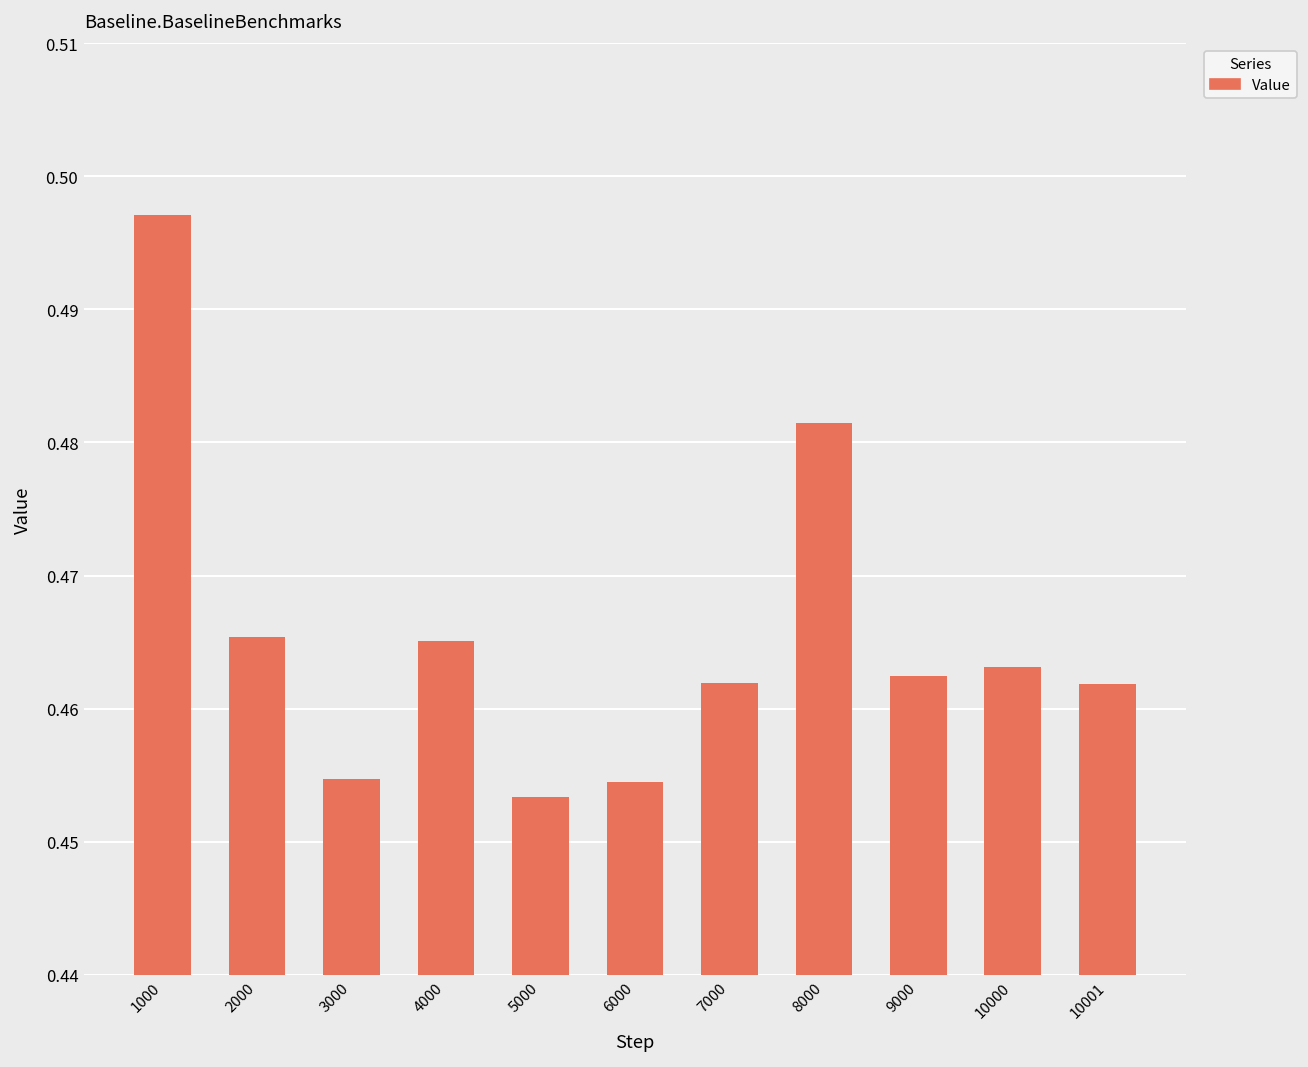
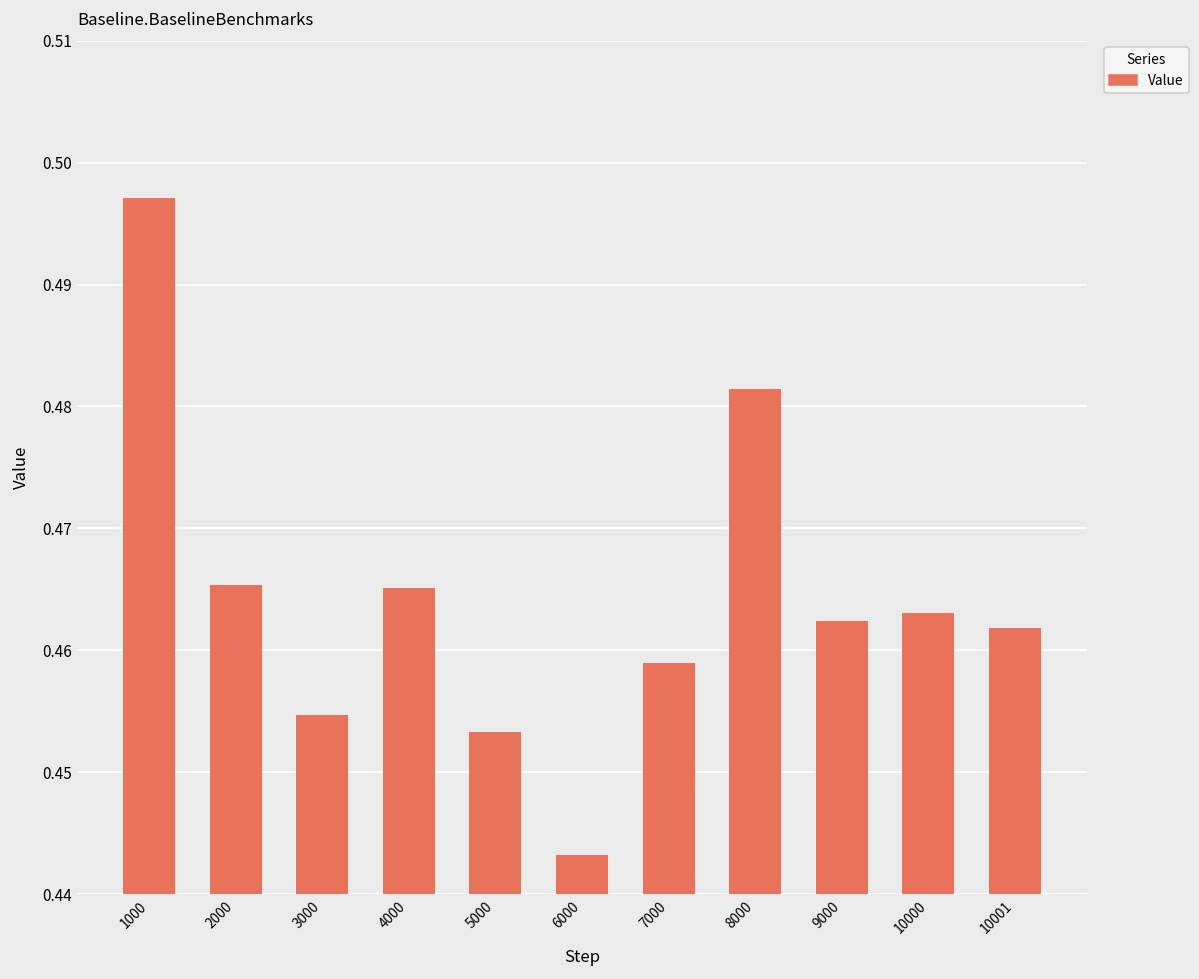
  {
    "1000": 0.4971,
    "2000": 0.4654,
    "3000": 0.4547,
    "4000": 0.4651,
    "5000": 0.4533,
-   "6000": 0.4545,
-   "7000": 0.4620,
+   "6000": 0.4432,
+   "7000": 0.4590,
    "8000": 0.4815,
    "9000": 0.4624,
    "10000": 0.4631,
    "10001": 0.4618
  }
